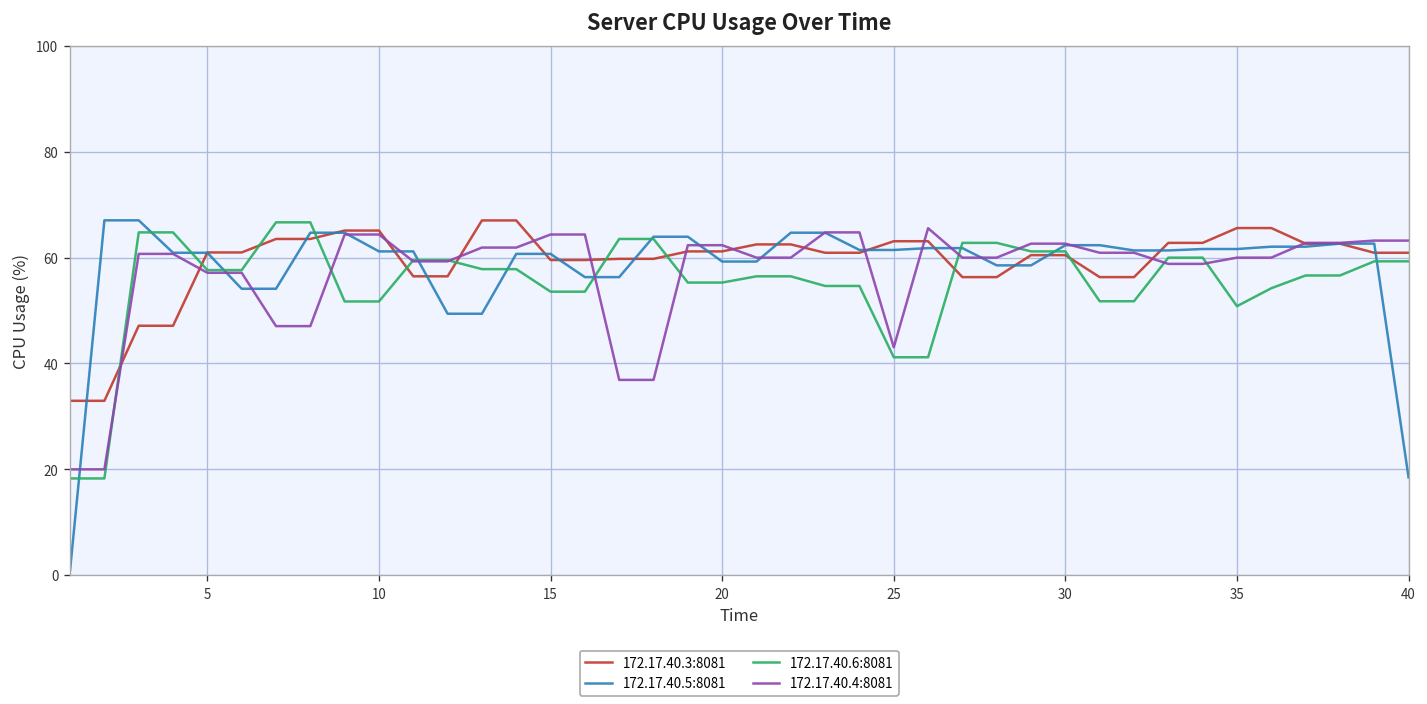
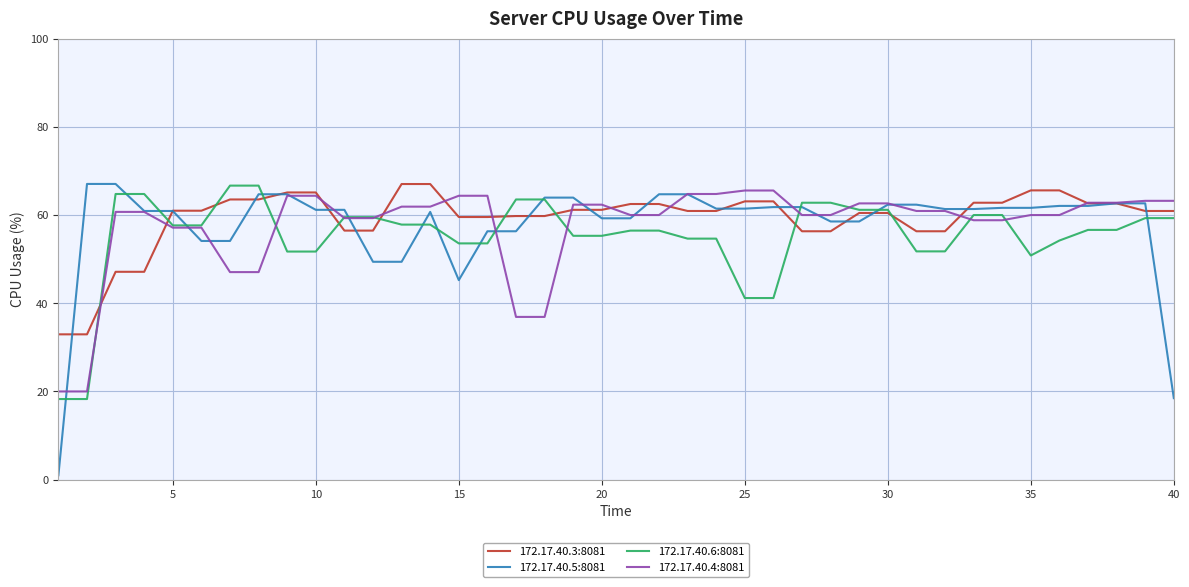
  {
    "172.17.40.3:8081": {
      "10": 65,
      "15": 60,
      "20": 61,
      "25": 63,
      "30": 60,
      "35": 66,
      "40": 61
    },
    "172.17.40.5:8081": {
      "10": 61,
-     "15": 61,
+     "15": 45,
      "20": 59,
      "25": 61,
      "35": 62,
      "40": 18
    },
    "172.17.40.6:8081": {
      "10": 52,
      "15": 54,
      "20": 55,
      "25": 41,
      "30": 61,
      "35": 51,
      "40": 59
    },
    "172.17.40.4:8081": {
      "10": 64,
      "15": 64,
      "20": 62,
-     "25": 43,
+     "25": 66,
      "35": 60,
      "40": 63
    }
  }
